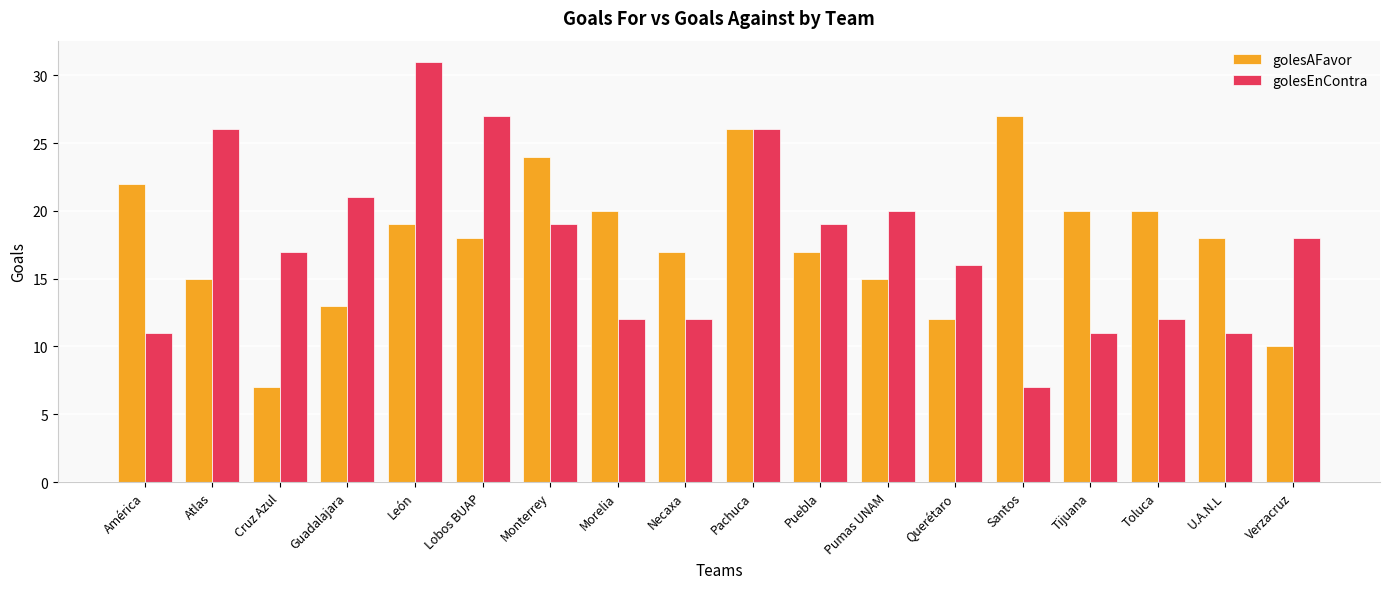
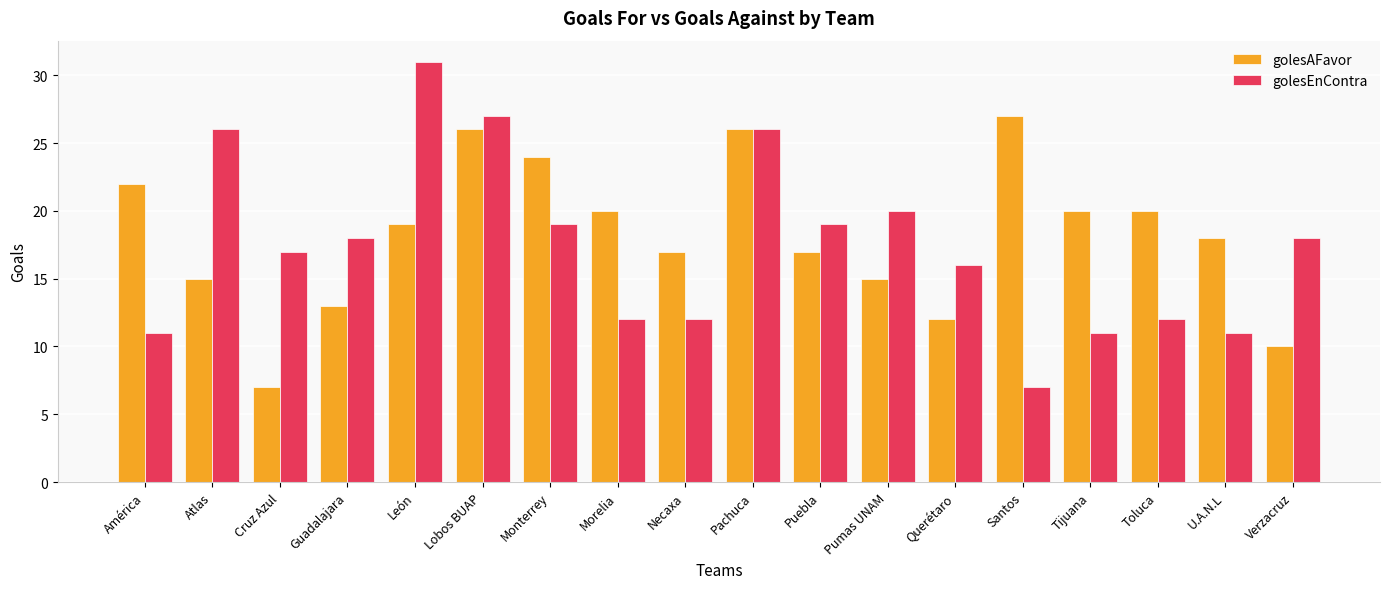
  {
    "golesAFavor": {
      "América": 22,
      "Atlas": 15,
      "Cruz Azul": 7,
      "Guadalajara": 13,
      "León": 19,
-     "Lobos BUAP": 18,
+     "Lobos BUAP": 26,
      "Monterrey": 24,
      "Morelia": 20,
      "Necaxa": 17,
      "Pachuca": 26,
      "Puebla": 17,
      "Pumas UNAM": 15,
      "Querétaro": 12,
      "Santos": 27,
      "Tijuana": 20,
      "Toluca": 20,
      "U.A.N.L": 18,
      "Verzacruz": 10
    },
    "golesEnContra": {
      "América": 11,
      "Atlas": 26,
      "Cruz Azul": 17,
-     "Guadalajara": 21,
+     "Guadalajara": 18,
      "León": 31,
      "Lobos BUAP": 27,
      "Monterrey": 19,
      "Morelia": 12,
      "Necaxa": 12,
      "Pachuca": 26,
      "Puebla": 19,
      "Pumas UNAM": 20,
      "Querétaro": 16,
      "Santos": 7,
      "Tijuana": 11,
      "Toluca": 12,
      "U.A.N.L": 11,
      "Verzacruz": 18
    }
  }
